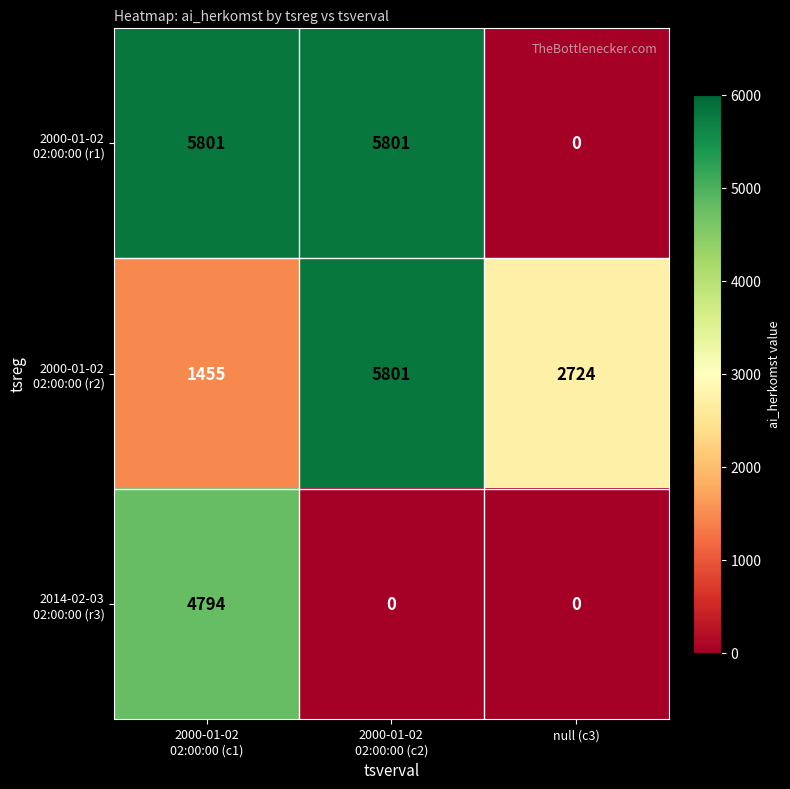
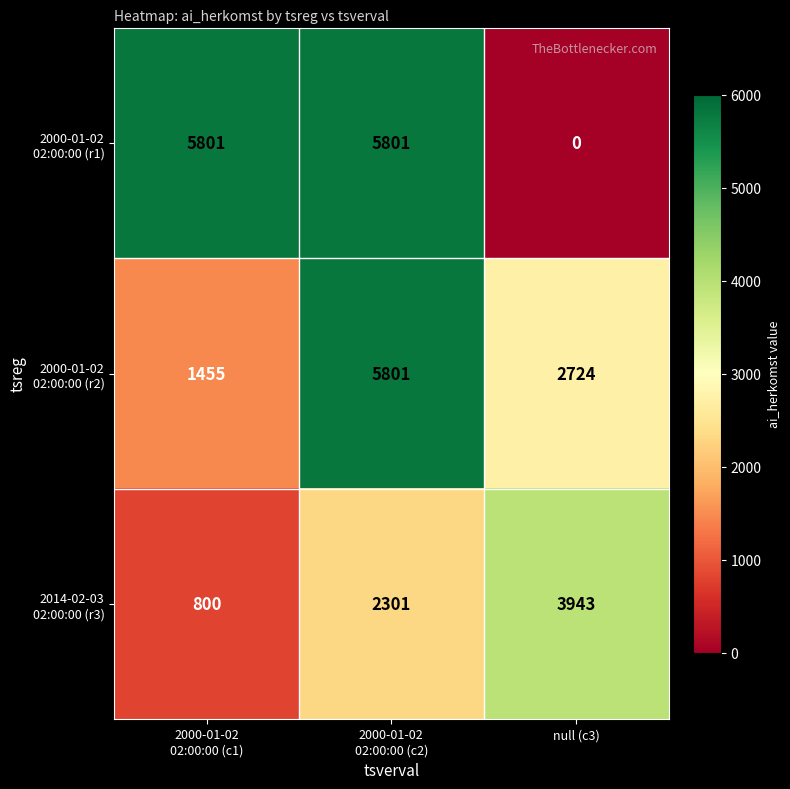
  {
    "2000-01-02 02:00:00 (r1)": {
      "2000-01-02 02:00:00 (c1)": 5801,
      "2000-01-02 02:00:00 (c2)": 5801
    },
    "2000-01-02 02:00:00 (r2)": {
      "2000-01-02 02:00:00 (c1)": 1455,
      "2000-01-02 02:00:00 (c2)": 5801,
      "null (c3)": 2724
    },
    "2014-02-03 02:00:00 (r3)": {
-     "2000-01-02 02:00:00 (c1)": 4794,
-     "2000-01-02 02:00:00 (c2)": 0,
-     "null (c3)": 0
+     "2000-01-02 02:00:00 (c1)": 800,
+     "2000-01-02 02:00:00 (c2)": 2301,
+     "null (c3)": 3943
    }
  }
